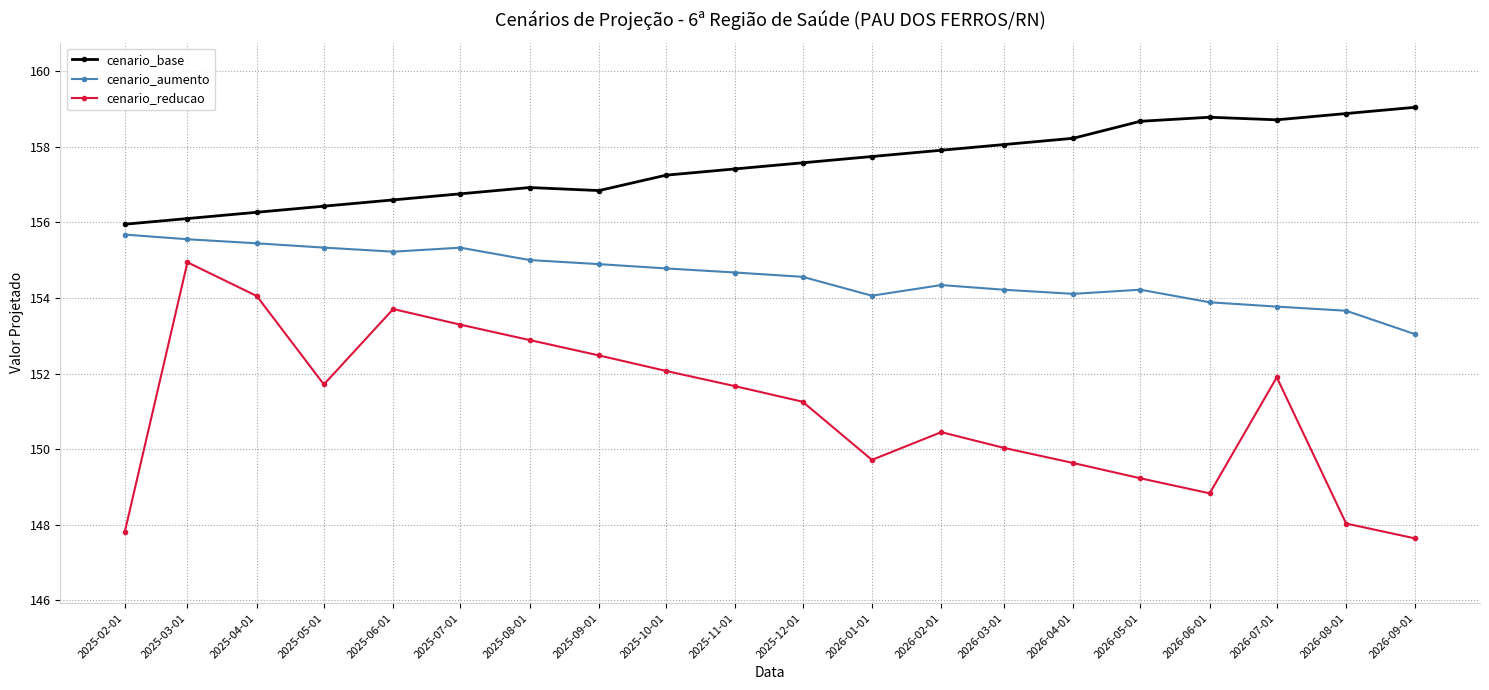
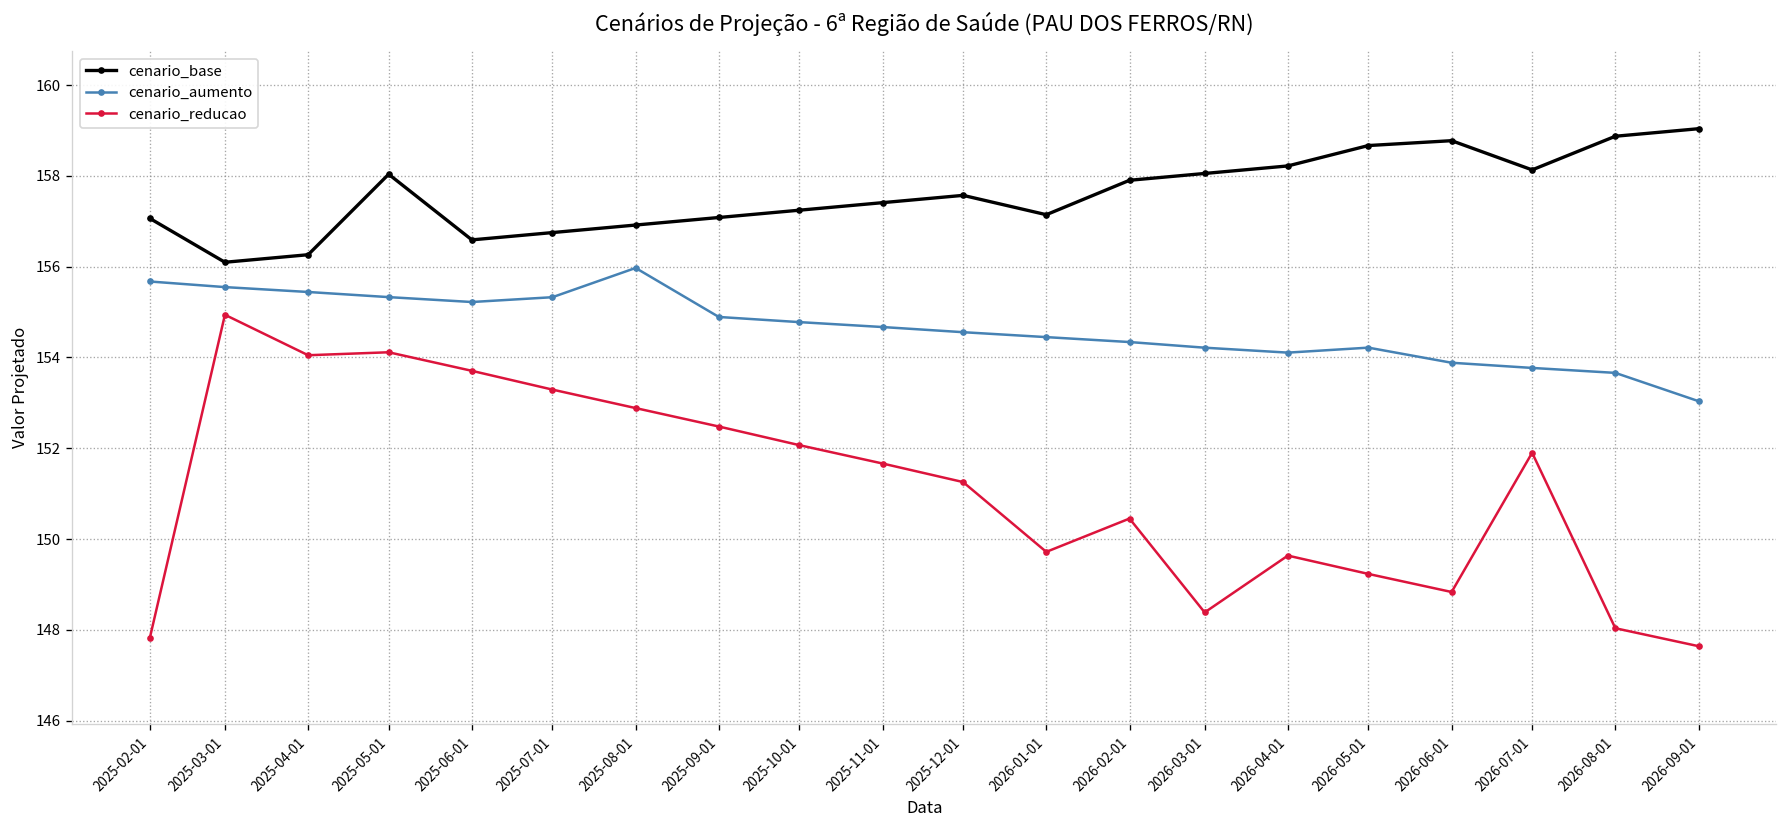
  {
    "cenario_base": {
-     "2025-02-01": 155.9,
+     "2025-02-01": 157.1,
      "2025-03-01": 156.1,
      "2025-04-01": 156.3,
-     "2025-05-01": 156.4,
+     "2025-05-01": 158.0,
      "2025-06-01": 156.6,
      "2025-07-01": 156.8,
      "2025-08-01": 156.9,
-     "2025-09-01": 156.8,
+     "2025-09-01": 157.1,
      "2025-10-01": 157.2,
      "2025-11-01": 157.4,
      "2025-12-01": 157.6,
-     "2026-01-01": 157.7,
+     "2026-01-01": 157.1,
      "2026-02-01": 157.9,
      "2026-03-01": 158.1,
      "2026-04-01": 158.2,
      "2026-05-01": 158.7,
      "2026-06-01": 158.8,
-     "2026-07-01": 158.7,
+     "2026-07-01": 158.1,
      "2026-08-01": 158.9,
      "2026-09-01": 159.0
    },
    "cenario_aumento": {
      "2025-02-01": 155.7,
      "2025-03-01": 155.6,
      "2025-04-01": 155.4,
      "2025-05-01": 155.3,
      "2025-06-01": 155.2,
      "2025-07-01": 155.3,
-     "2025-08-01": 155.0,
+     "2025-08-01": 156.0,
      "2025-09-01": 154.9,
      "2025-10-01": 154.8,
      "2025-11-01": 154.7,
      "2025-12-01": 154.6,
-     "2026-01-01": 154.1,
+     "2026-01-01": 154.4,
      "2026-02-01": 154.3,
      "2026-03-01": 154.2,
      "2026-04-01": 154.1,
      "2026-05-01": 154.2,
      "2026-06-01": 153.9,
      "2026-07-01": 153.8,
      "2026-08-01": 153.7,
      "2026-09-01": 153.0
    },
    "cenario_reducao": {
      "2025-02-01": 147.8,
      "2025-03-01": 154.9,
      "2025-04-01": 154.0,
-     "2025-05-01": 151.7,
+     "2025-05-01": 154.1,
      "2025-06-01": 153.7,
      "2025-07-01": 153.3,
      "2025-08-01": 152.9,
      "2025-09-01": 152.5,
      "2025-10-01": 152.1,
      "2025-11-01": 151.7,
      "2025-12-01": 151.3,
      "2026-01-01": 149.7,
      "2026-02-01": 150.5,
-     "2026-03-01": 150.0,
+     "2026-03-01": 148.4,
      "2026-04-01": 149.6,
      "2026-05-01": 149.2,
      "2026-06-01": 148.8,
      "2026-07-01": 151.9,
      "2026-08-01": 148.0,
      "2026-09-01": 147.6
    }
  }
